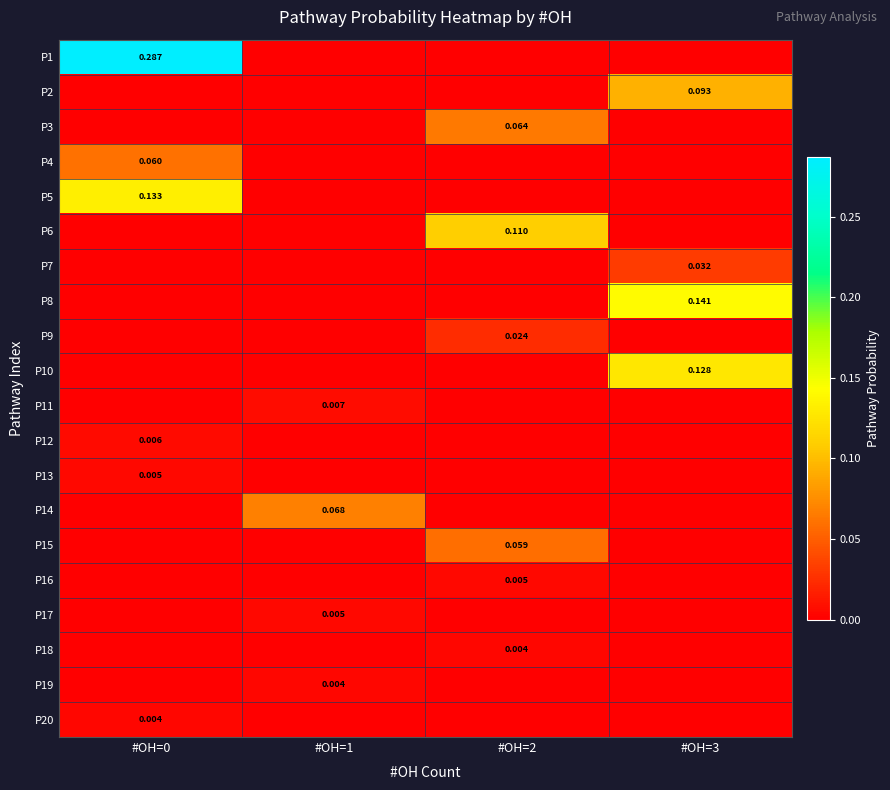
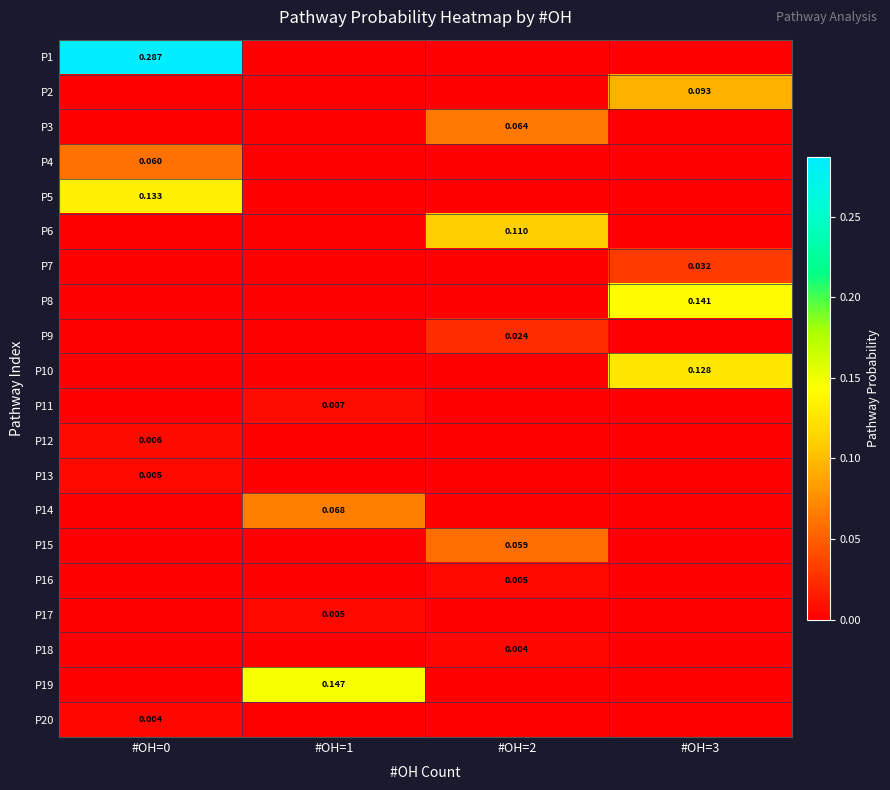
  {
    "P1": {
      "#OH=0": 0.287
    },
    "P2": {
      "#OH=3": 0.093
    },
    "P3": {
      "#OH=2": 0.064
    },
    "P4": {
      "#OH=0": 0.060
    },
    "P5": {
      "#OH=0": 0.133
    },
    "P6": {
      "#OH=2": 0.110
    },
    "P7": {
      "#OH=3": 0.032
    },
    "P8": {
      "#OH=3": 0.141
    },
    "P9": {
      "#OH=2": 0.024
    },
    "P10": {
      "#OH=3": 0.128
    },
    "P11": {
      "#OH=1": 0.007
    },
    "P12": {
      "#OH=0": 0.006
    },
    "P13": {
      "#OH=0": 0.005
    },
    "P14": {
      "#OH=1": 0.068
    },
    "P15": {
      "#OH=2": 0.059
    },
    "P16": {
      "#OH=2": 0.005
    },
    "P17": {
      "#OH=1": 0.005
    },
    "P18": {
      "#OH=2": 0.004
    },
    "P19": {
-     "#OH=1": 0.004
+     "#OH=1": 0.147
    },
    "P20": {
      "#OH=0": 0.004
    }
  }
